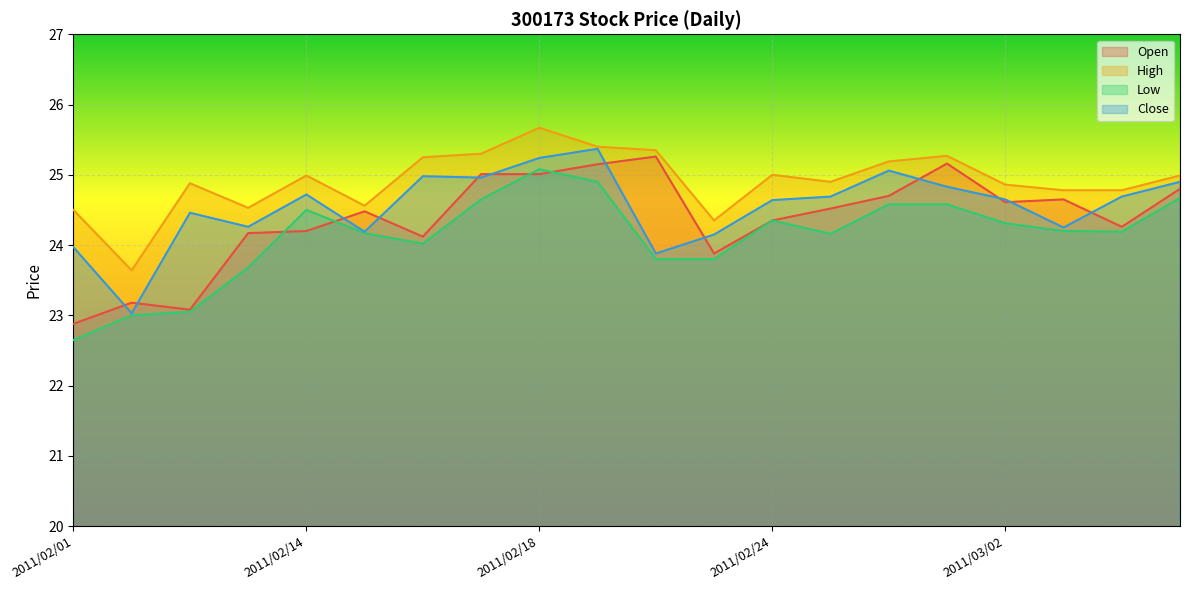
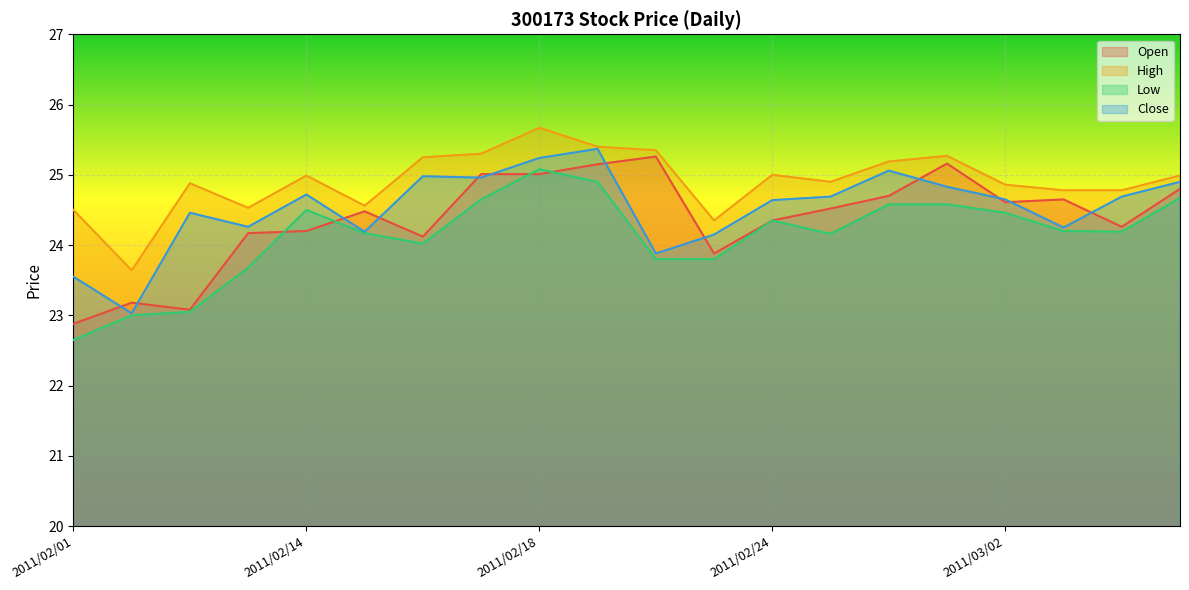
  {
    "Low": {
      "2011/02/01": 22.7,
      "2011/02/14": 24.5,
      "2011/02/18": 25.1,
-     "2011/03/02": 24.3
+     "2011/03/02": 24.5
    },
    "Close": {
-     "2011/02/01": 24.0,
+     "2011/02/01": 23.6,
      "2011/02/14": 24.7,
      "2011/02/18": 25.2,
      "2011/02/24": 24.6,
      "2011/03/02": 24.7
    }
  }
